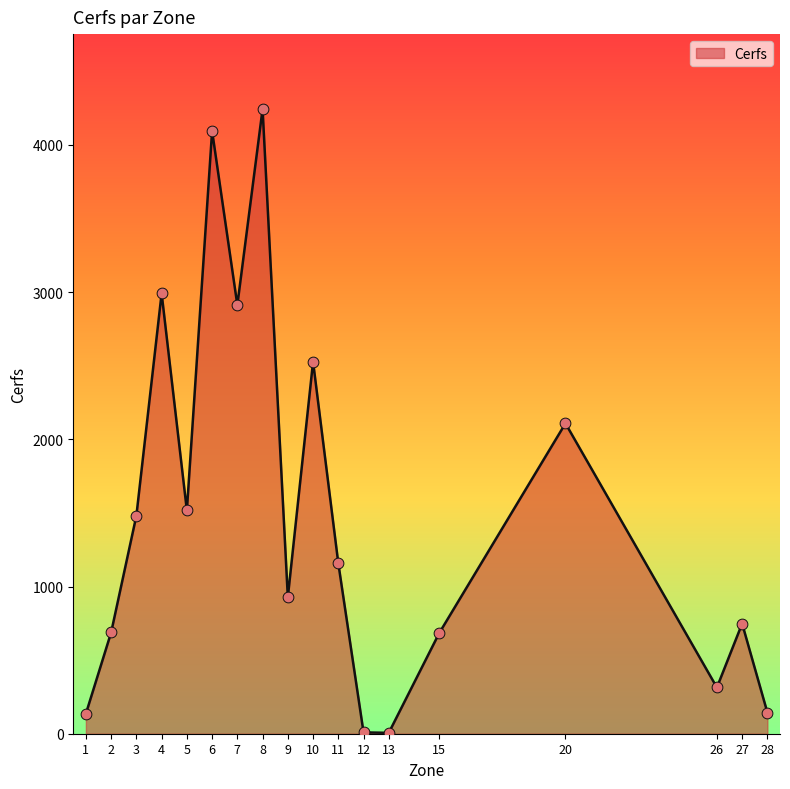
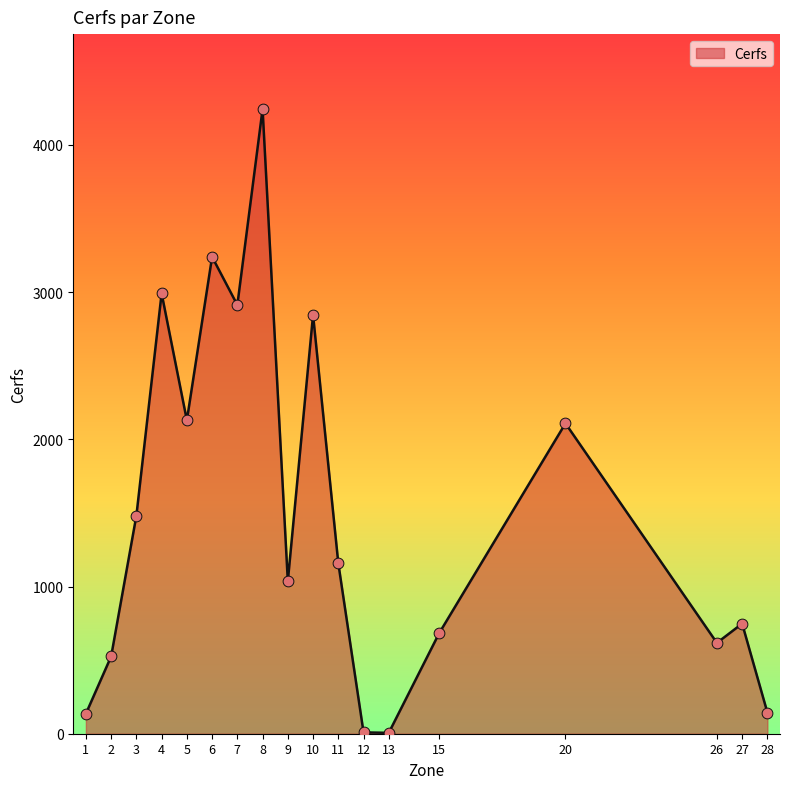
  {
    "1": 140,
-   "2": 690,
+   "2": 530,
    "3": 1480,
    "4": 2990,
-   "5": 1520,
-   "6": 4090,
+   "5": 2130,
+   "6": 3240,
    "7": 2910,
    "8": 4240,
-   "9": 930,
-   "10": 2530,
+   "9": 1040,
+   "10": 2850,
    "11": 1160,
    "12": 10,
    "13": 10,
    "15": 680,
    "20": 2110,
-   "26": 310,
+   "26": 620,
    "27": 750,
    "28": 140
  }
